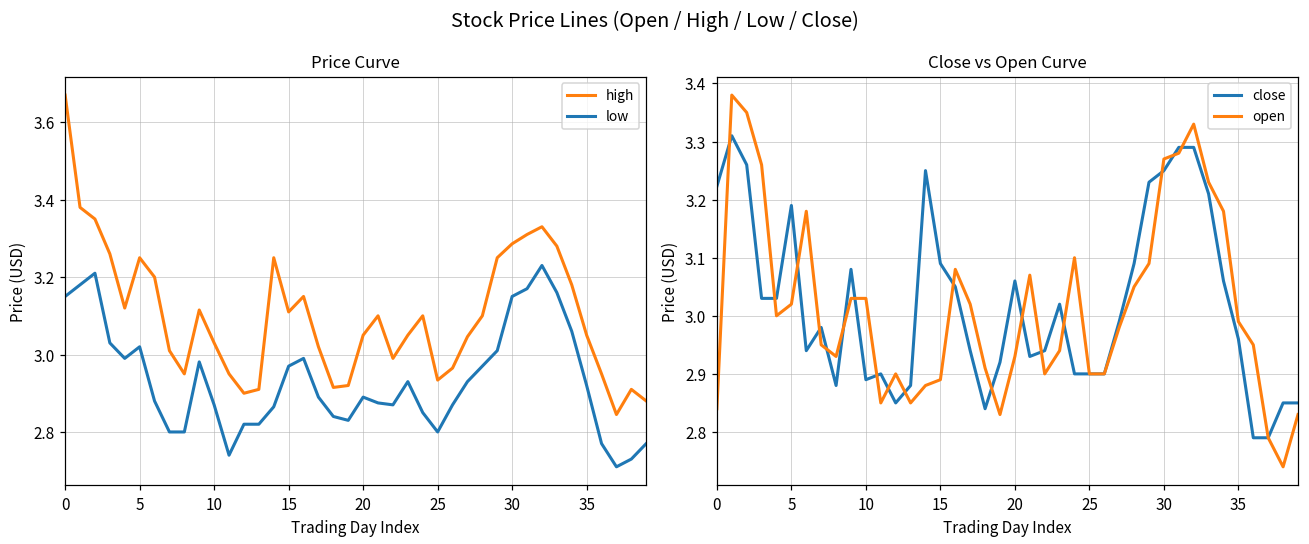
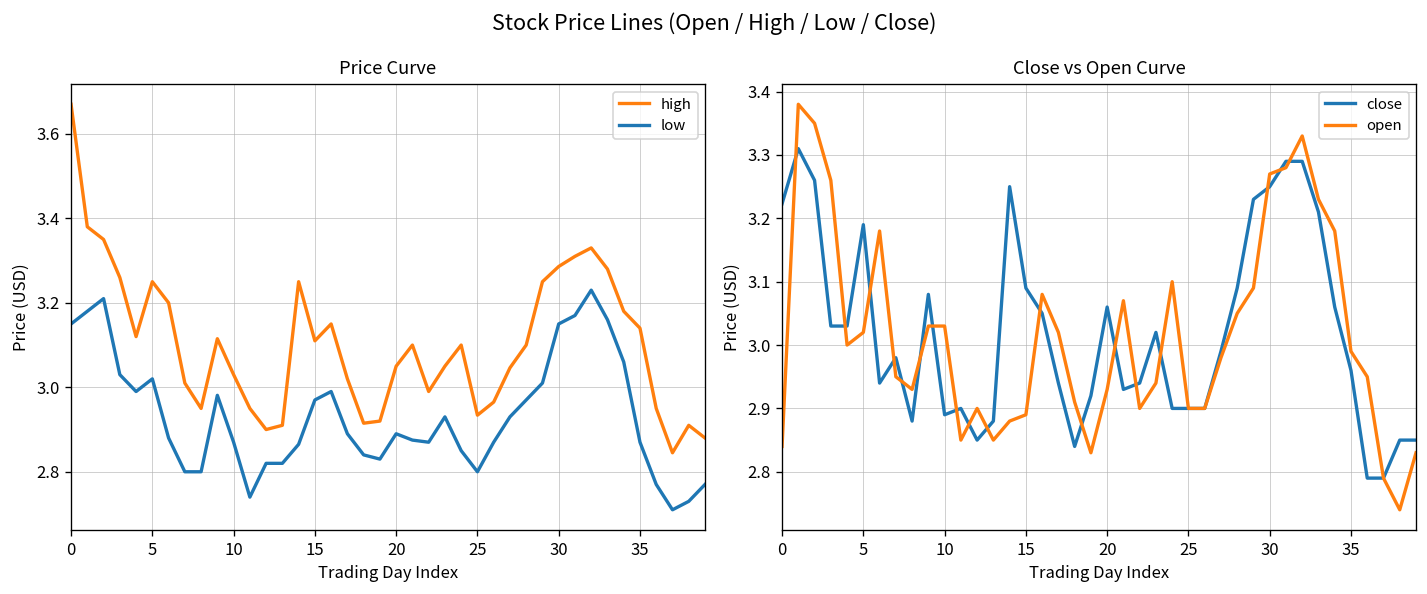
  {
    "Price Curve": {
      "high": {
        "0": 3.67,
        "5": 3.25,
        "10": 3.03,
        "15": 3.11,
        "20": 3.05,
        "25": 2.93,
        "30": 3.29,
-       "35": 3.05
+       "35": 3.14
      },
      "low": {
        "0": 3.15,
        "5": 3.02,
        "10": 2.87,
        "15": 2.97,
        "20": 2.89,
        "25": 2.80,
        "30": 3.15,
-       "35": 2.92
+       "35": 2.87
      }
    },
    "Close vs Open Curve": {
      "close": {
        "0": 3.22,
        "5": 3.19,
        "10": 2.89,
        "15": 3.09,
        "20": 3.06,
        "30": 3.25,
        "35": 2.96
      },
      "open": {
        "0": 2.84,
        "5": 3.02,
        "10": 3.03,
        "15": 2.89,
        "20": 2.93,
        "30": 3.27,
        "35": 2.99
      }
    }
  }
